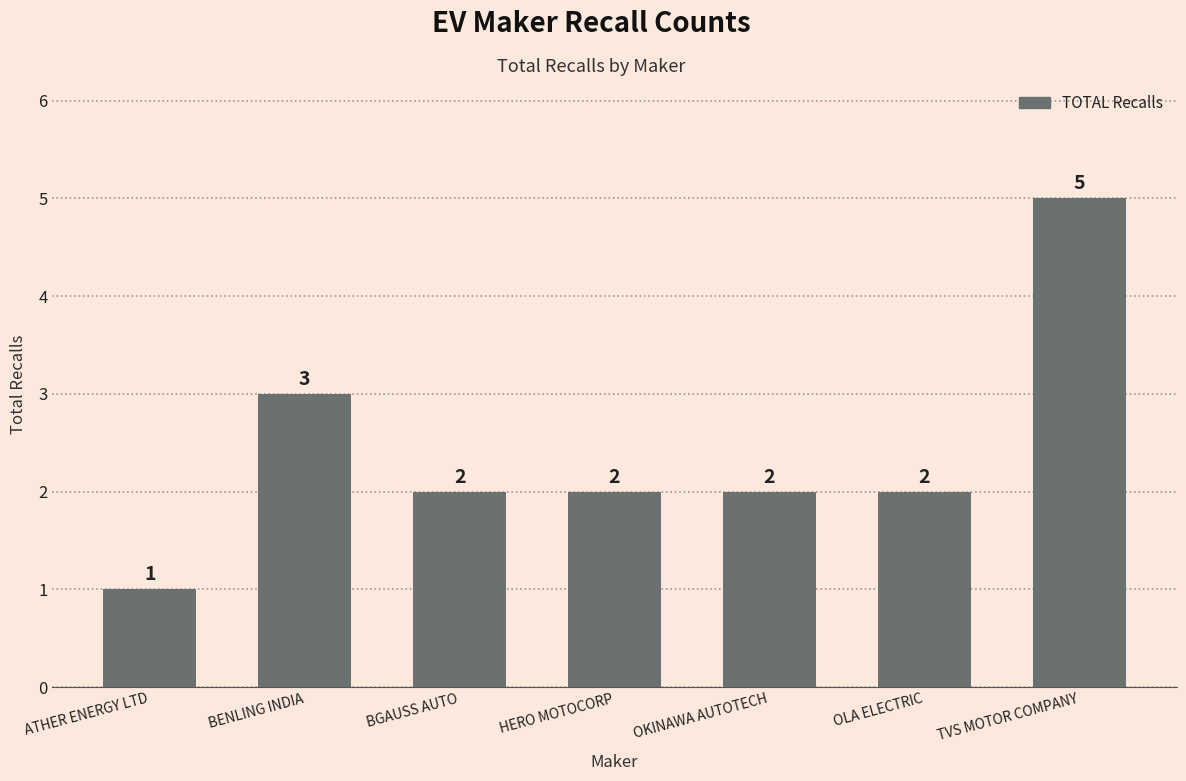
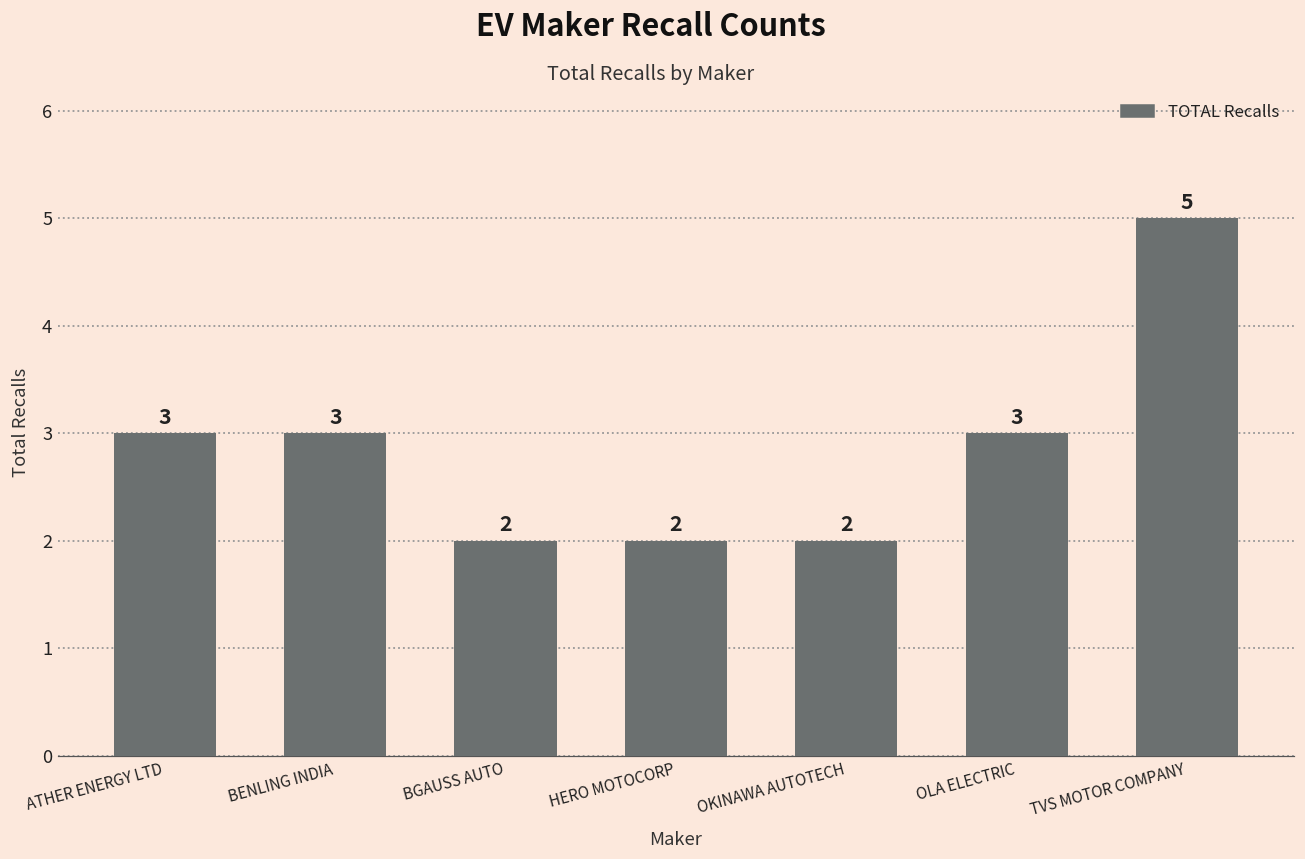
  {
-   "ATHER ENERGY LTD": 1,
+   "ATHER ENERGY LTD": 3,
    "BENLING INDIA": 3,
    "BGAUSS AUTO": 2,
    "HERO MOTOCORP": 2,
    "OKINAWA AUTOTECH": 2,
-   "OLA ELECTRIC": 2,
+   "OLA ELECTRIC": 3,
    "TVS MOTOR COMPANY": 5
  }
